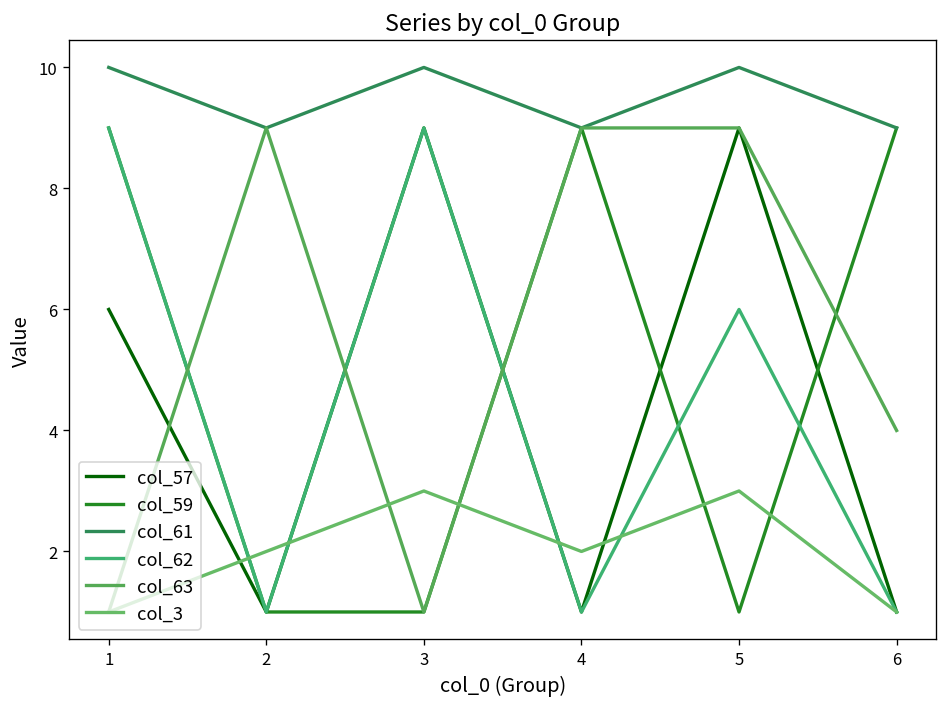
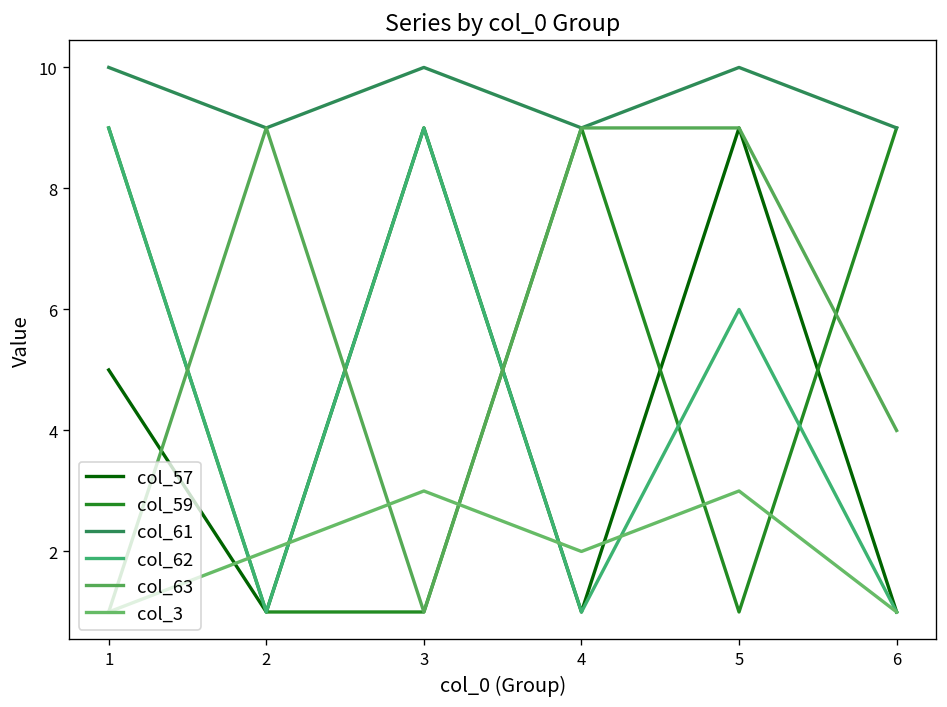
  {
    "col_57": {
-     "1": 6
+     "1": 5
    }
  }
